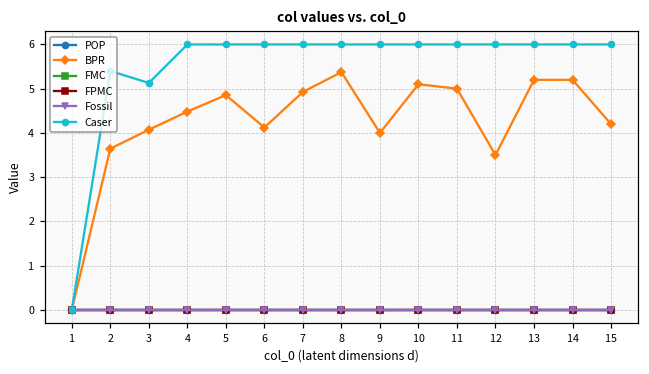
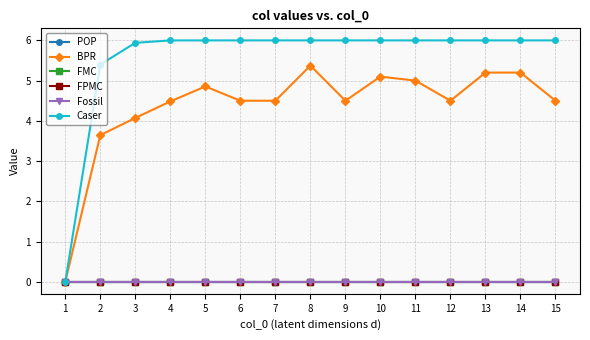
  {
    "Fossil": {
      "2": 0.0,
      "3": 0.0,
      "4": 0.0,
      "5": 0.0,
      "6": 0.0,
      "7": 0.0,
      "8": 0.0,
      "9": 0.0,
      "10": 0.0,
      "11": 0.0,
      "12": 0.0,
      "13": 0.0,
      "14": 0.0,
      "15": 0.0
    },
    "BPR": {
      "2": 3.6,
      "3": 4.1,
      "4": 4.5,
      "5": 4.9,
-     "6": 4.1,
-     "7": 4.9,
+     "6": 4.5,
+     "7": 4.5,
      "8": 5.4,
-     "9": 4.0,
+     "9": 4.5,
      "10": 5.1,
      "11": 5.0,
-     "12": 3.5,
+     "12": 4.5,
      "13": 5.2,
      "14": 5.2,
-     "15": 4.2
+     "15": 4.5
    },
    "Caser": {
-     "3": 5.1,
+     "3": 5.9,
      "4": 6.0,
      "5": 6.0,
      "6": 6.0,
      "7": 6.0,
      "8": 6.0,
      "9": 6.0,
      "10": 6.0,
      "11": 6.0,
      "12": 6.0,
      "13": 6.0,
      "14": 6.0,
      "15": 6.0
    }
  }
